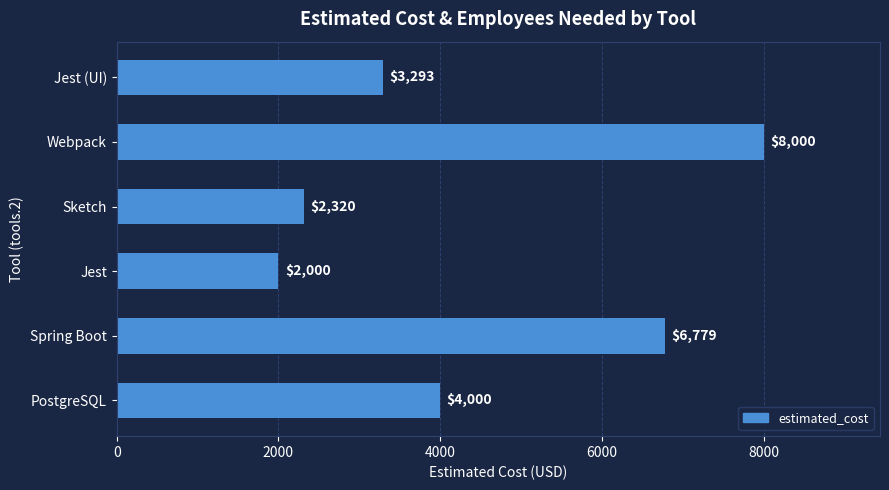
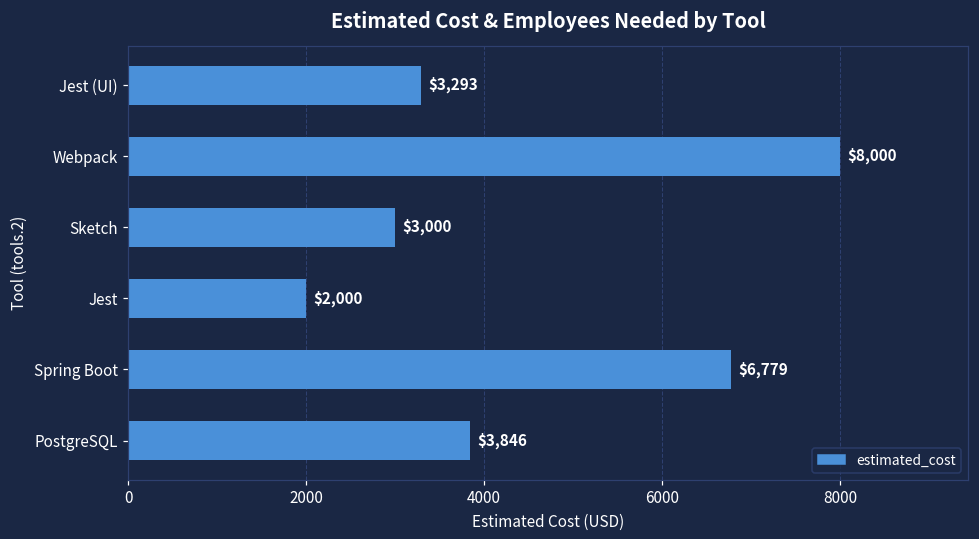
  {
    "Jest (UI)": "$3,293",
    "Webpack": "$8,000",
-   "Sketch": "$2,320",
+   "Sketch": "$3,000",
    "Jest": "$2,000",
    "Spring Boot": "$6,779",
-   "PostgreSQL": "$4,000"
+   "PostgreSQL": "$3,846"
  }
